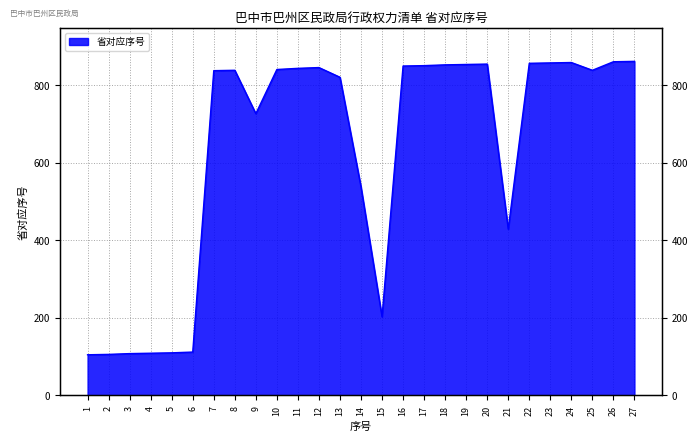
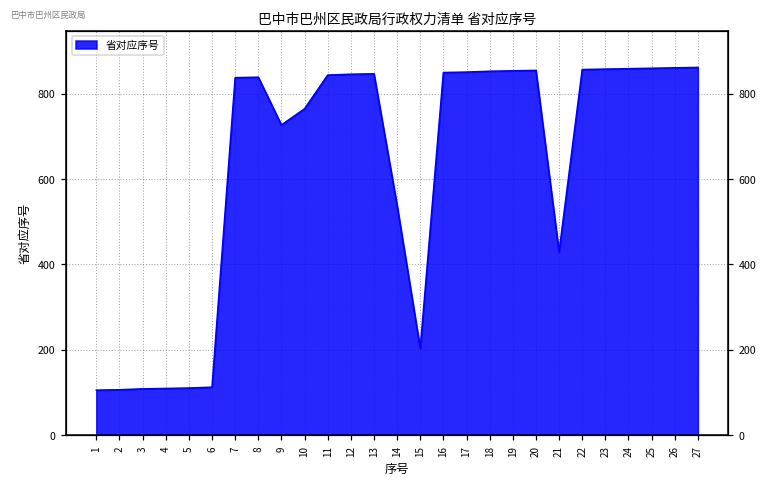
  {
    "1": 110,
    "2": 110,
    "3": 110,
    "4": 110,
    "5": 110,
    "6": 110,
    "7": 840,
    "8": 840,
    "9": 730,
-   "10": 840,
+   "10": 770,
    "11": 840,
    "12": 850,
-   "13": 820,
+   "13": 850,
    "14": 540,
    "15": 200,
    "16": 850,
    "17": 850,
    "18": 850,
    "19": 850,
    "20": 860,
    "21": 430,
    "22": 860,
    "23": 860,
    "24": 860,
-   "25": 840,
+   "25": 860,
    "26": 860,
    "27": 860
  }
